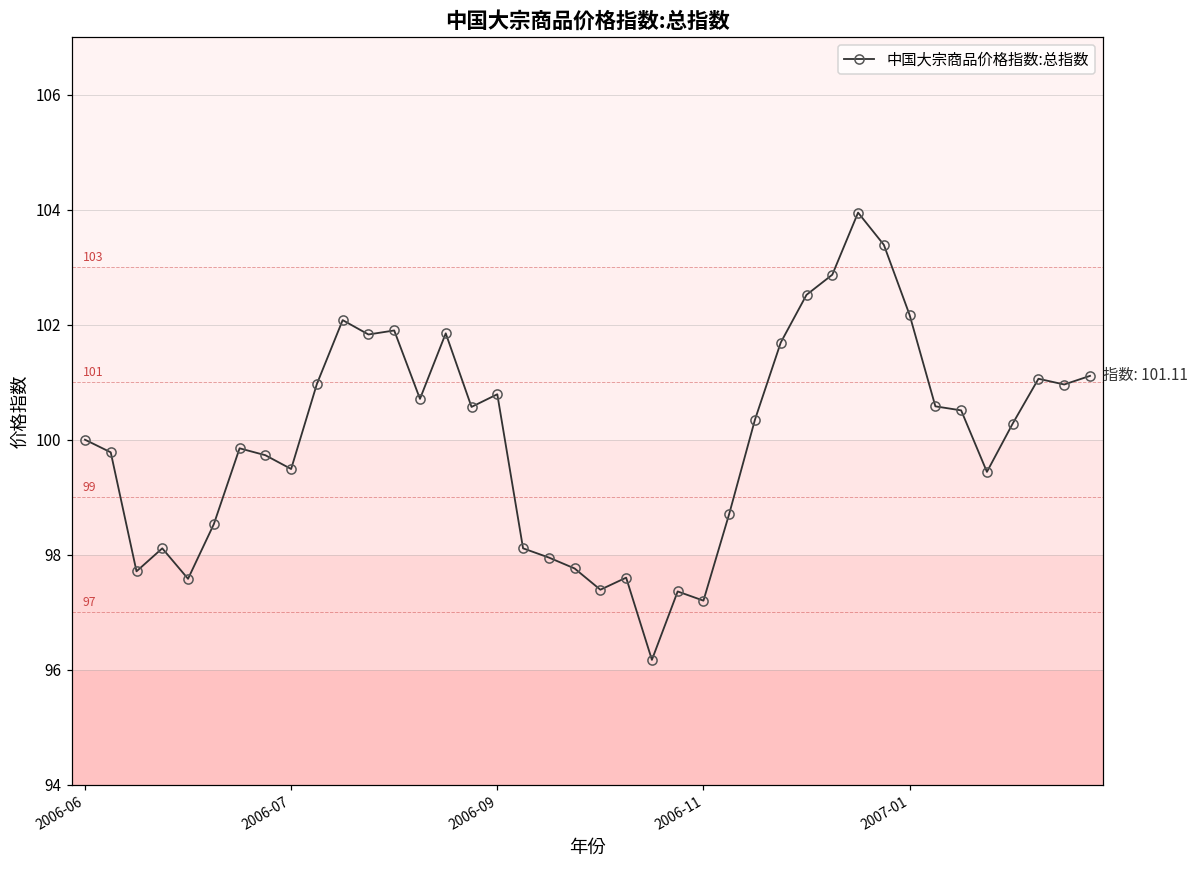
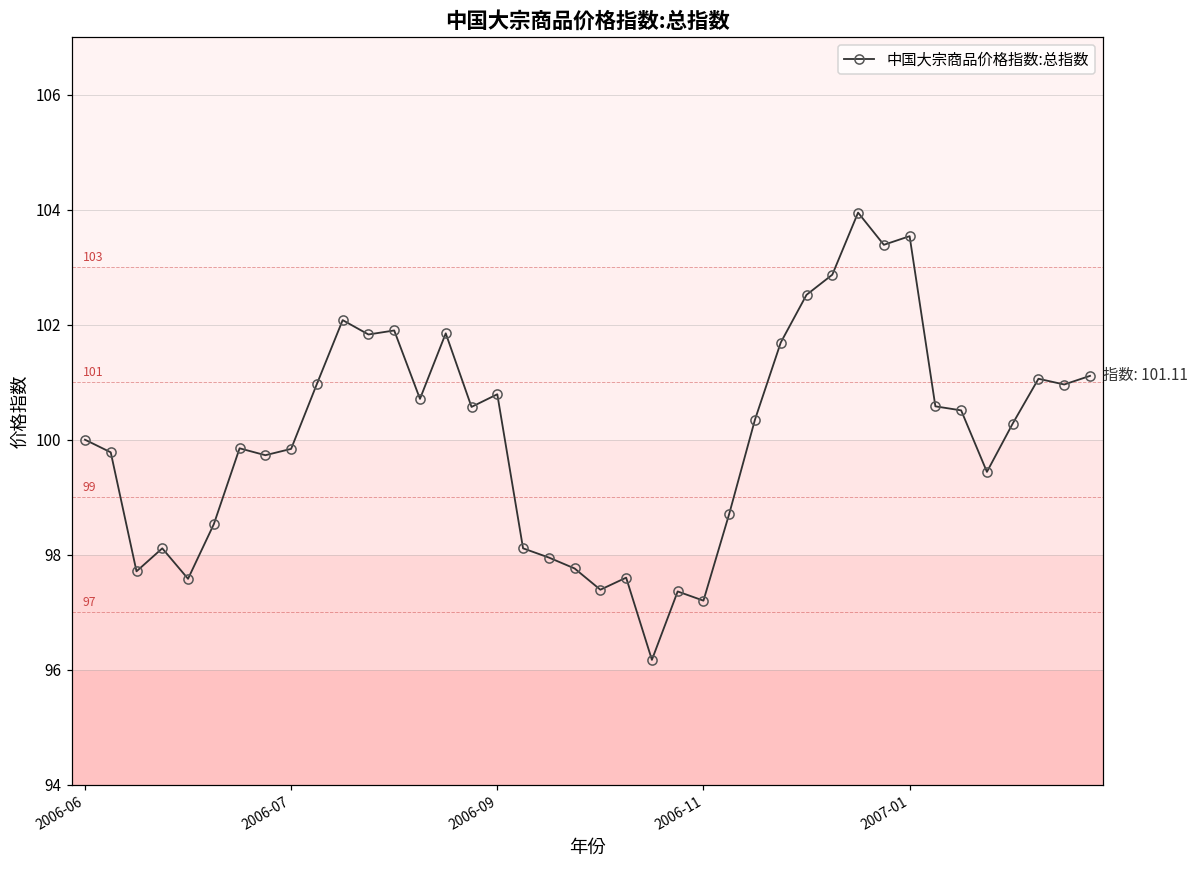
  {
    "2006-06": 100.0,
-   "2006-07": 99.5,
+   "2006-07": 99.8,
    "2006-09": 100.8,
    "2006-11": 97.2,
-   "2007-01": 102.2
+   "2007-01": 103.5
  }
